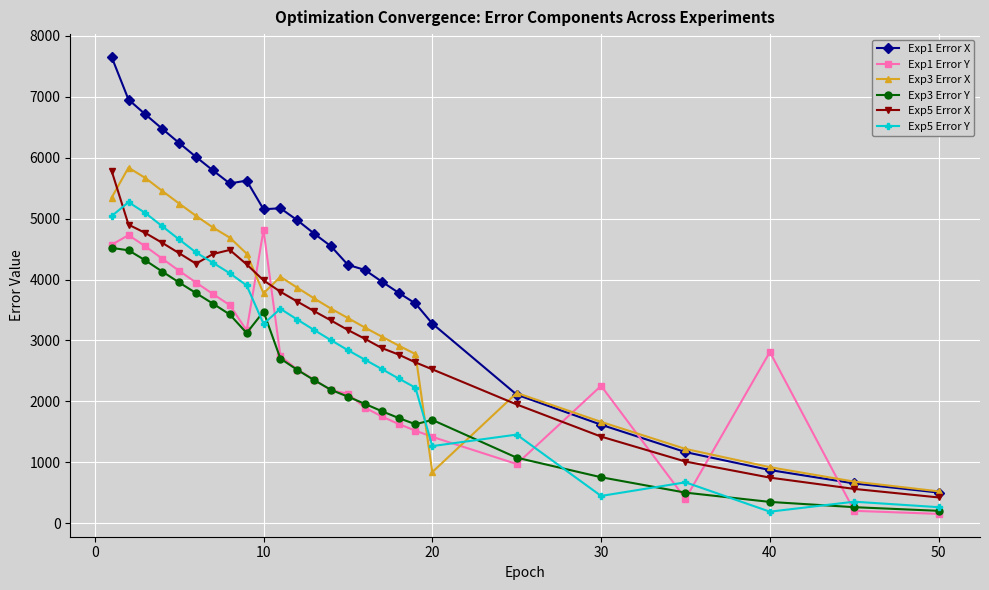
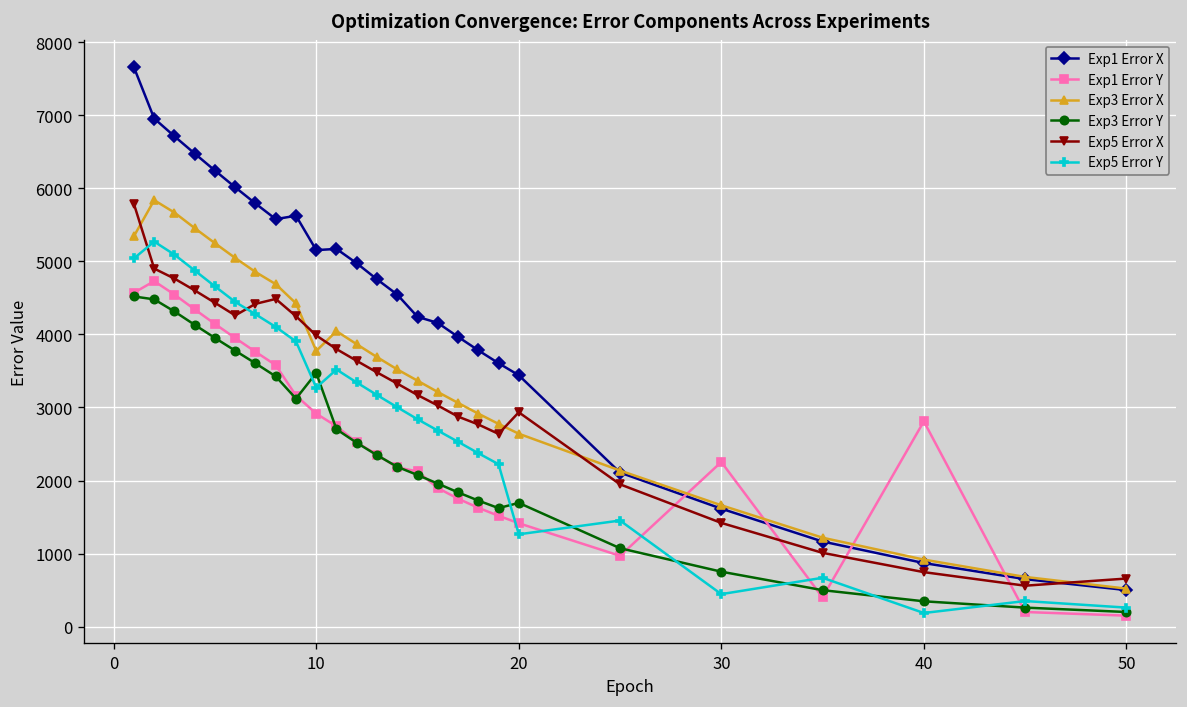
  {
    "Exp1 Error X": {
      "10": 5200,
-     "20": 3300,
+     "20": 3400,
      "30": 1600,
      "40": 900
    },
    "Exp1 Error Y": {
-     "10": 4800,
+     "10": 2900,
      "20": 1400,
      "30": 2300,
      "40": 2800,
      "50": 200
    },
    "Exp3 Error X": {
      "10": 3800,
-     "20": 800,
+     "20": 2600,
      "30": 1700,
      "40": 900
    },
    "Exp3 Error Y": {
      "10": 3500,
      "20": 1700,
      "30": 800,
      "40": 300,
      "50": 200
    },
    "Exp5 Error X": {
      "10": 4000,
-     "20": 2500,
+     "20": 2900,
      "30": 1400,
      "40": 700,
-     "50": 400
+     "50": 700
    },
    "Exp5 Error Y": {
      "10": 3300,
      "20": 1300,
      "30": 400,
      "40": 200,
      "50": 300
    }
  }
